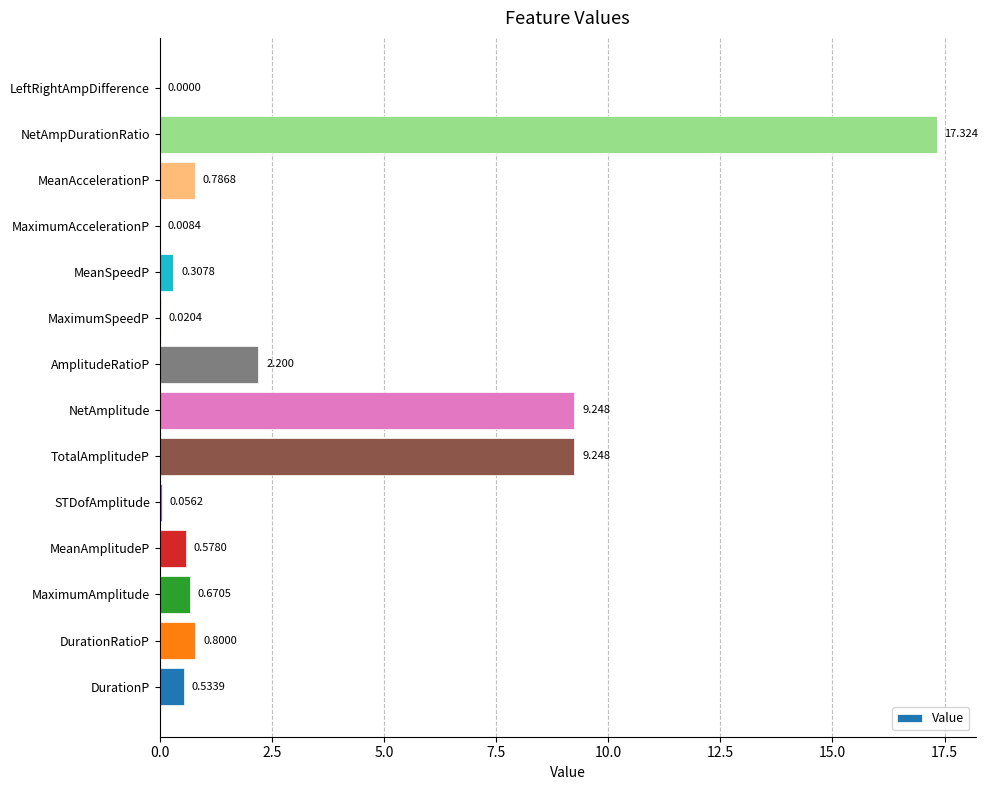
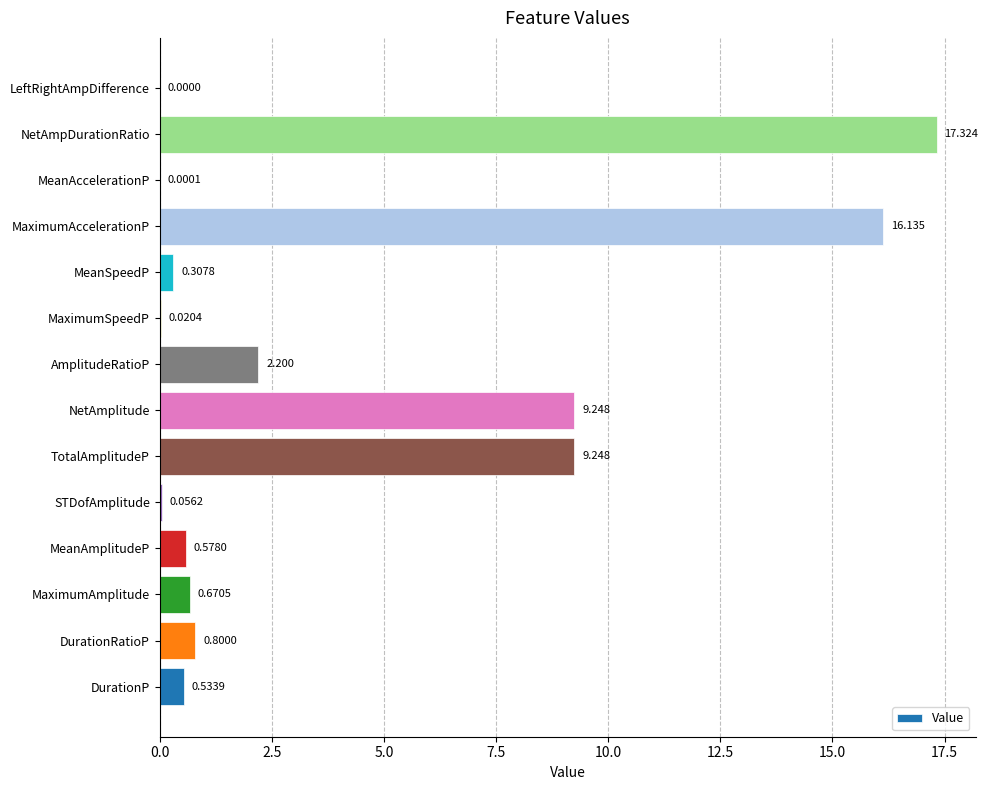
  {
    "LeftRightAmpDifference": 0.0000,
    "NetAmpDurationRatio": 17.324,
-   "MeanAccelerationP": 0.7868,
-   "MaximumAccelerationP": 0.0084,
+   "MeanAccelerationP": 0.0001,
+   "MaximumAccelerationP": 16.135,
    "MeanSpeedP": 0.3078,
    "MaximumSpeedP": 0.0204,
    "AmplitudeRatioP": 2.200,
    "NetAmplitude": 9.248,
    "TotalAmplitudeP": 9.248,
    "STDofAmplitude": 0.0562,
    "MeanAmplitudeP": 0.5780,
    "MaximumAmplitude": 0.6705,
    "DurationRatioP": 0.8000,
    "DurationP": 0.5339
  }
